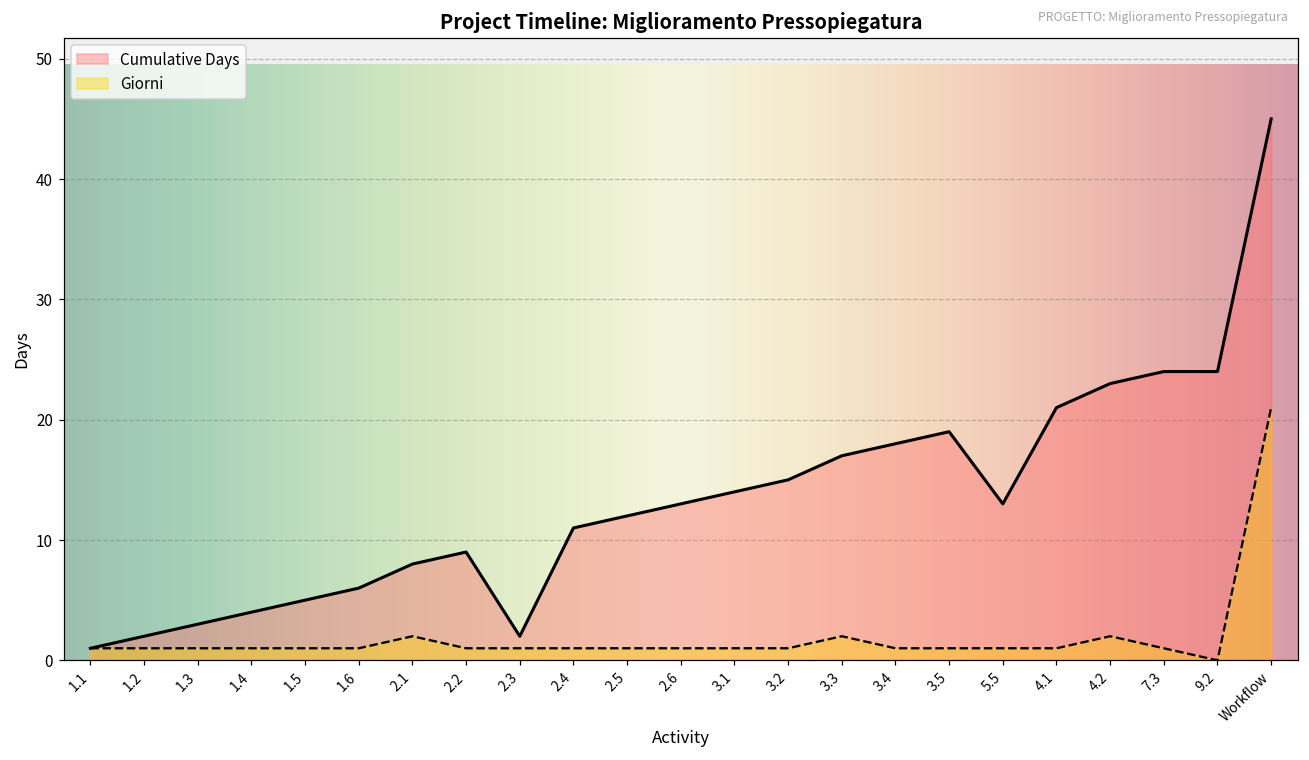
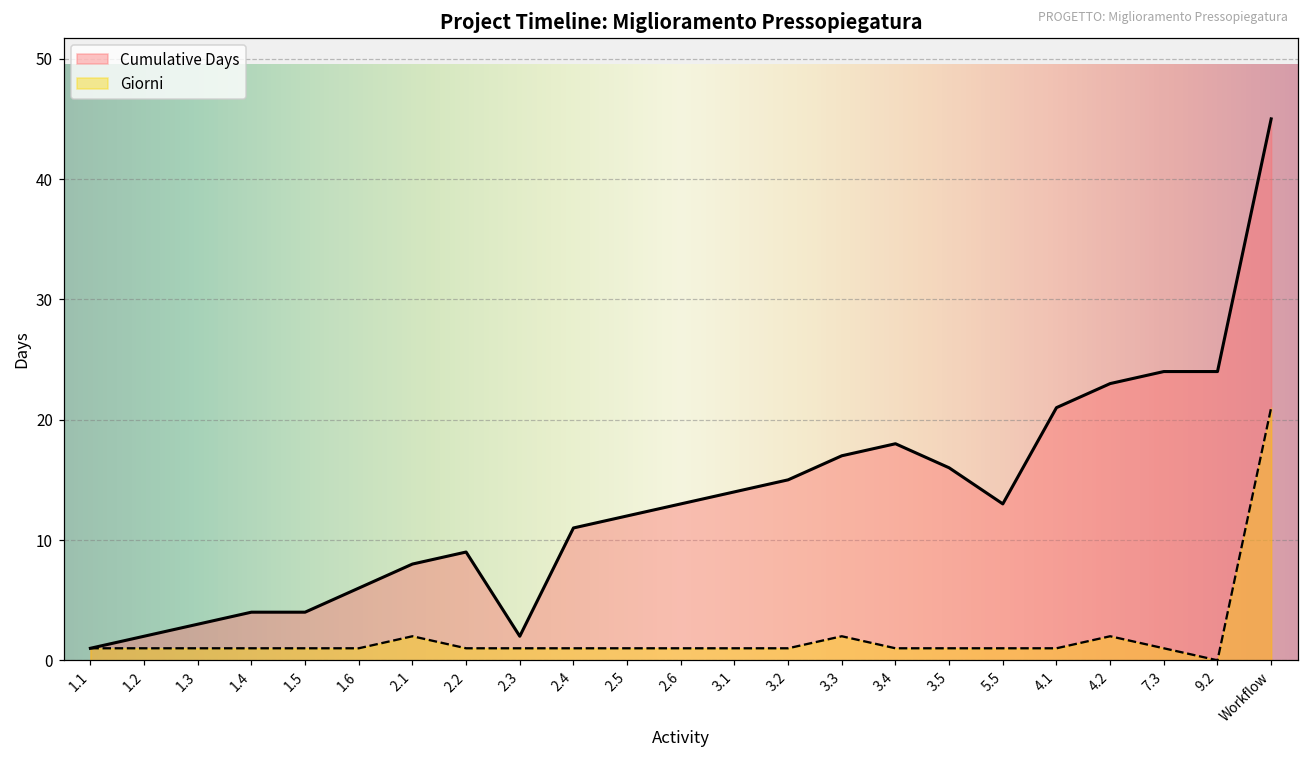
  {
    "Cumulative Days": {
      "1.2": 2,
      "1.3": 3,
      "1.4": 4,
-     "1.5": 5,
+     "1.5": 4,
      "1.6": 6,
      "2.1": 8,
      "2.2": 9,
      "2.3": 2,
      "2.4": 11,
      "2.5": 12,
      "2.6": 13,
      "3.1": 14,
      "3.2": 15,
      "3.3": 17,
      "3.4": 18,
-     "3.5": 19,
+     "3.5": 16,
      "5.5": 13,
      "4.1": 21,
      "4.2": 23,
      "7.3": 24,
      "9.2": 24,
      "Workflow": 45
    },
    "Giorni": {
      "1.2": 1,
      "1.3": 1,
      "1.4": 1,
      "1.5": 1,
      "1.6": 1,
      "2.1": 2,
      "2.2": 1,
      "2.3": 1,
      "2.4": 1,
      "2.5": 1,
      "2.6": 1,
      "3.1": 1,
      "3.2": 1,
      "3.3": 2,
      "3.4": 1,
      "3.5": 1,
      "5.5": 1,
      "4.1": 1,
      "4.2": 2,
      "7.3": 1,
      "9.2": 0,
      "Workflow": 21
    }
  }
